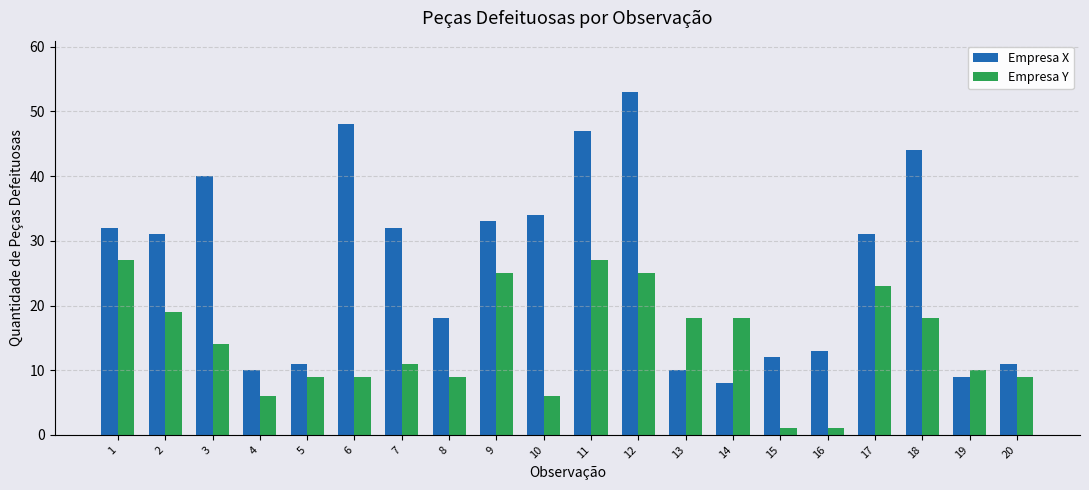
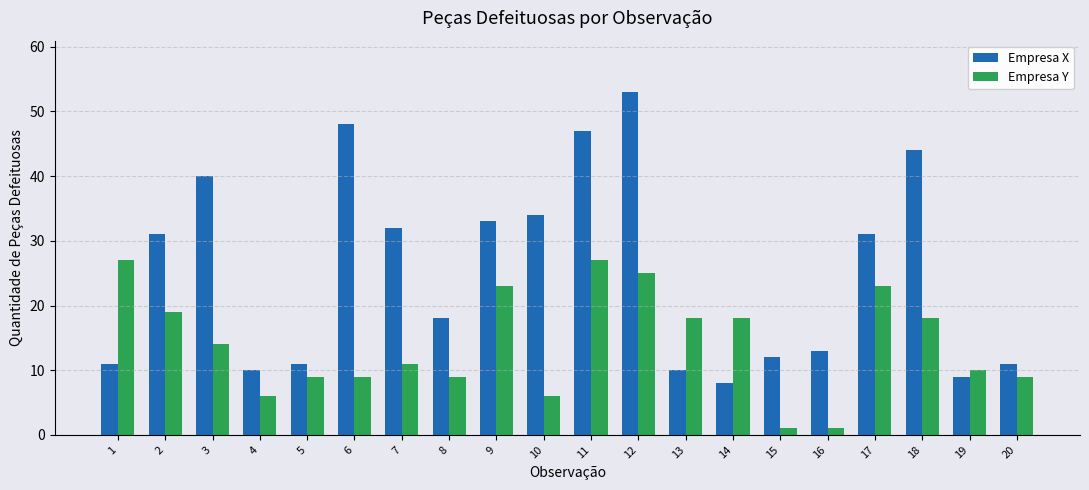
  {
    "Empresa X": {
-     "1": 32,
+     "1": 11,
      "2": 31,
      "3": 40,
      "4": 10,
      "5": 11,
      "6": 48,
      "7": 32,
      "8": 18,
      "9": 33,
      "10": 34,
      "11": 47,
      "12": 53,
      "13": 10,
      "14": 8,
      "15": 12,
      "16": 13,
      "17": 31,
      "18": 44,
      "19": 9,
      "20": 11
    },
    "Empresa Y": {
      "1": 27,
      "2": 19,
      "3": 14,
      "4": 6,
      "5": 9,
      "6": 9,
      "7": 11,
      "8": 9,
-     "9": 25,
+     "9": 23,
      "10": 6,
      "11": 27,
      "12": 25,
      "13": 18,
      "14": 18,
      "15": 1,
      "16": 1,
      "17": 23,
      "18": 18,
      "19": 10,
      "20": 9
    }
  }
